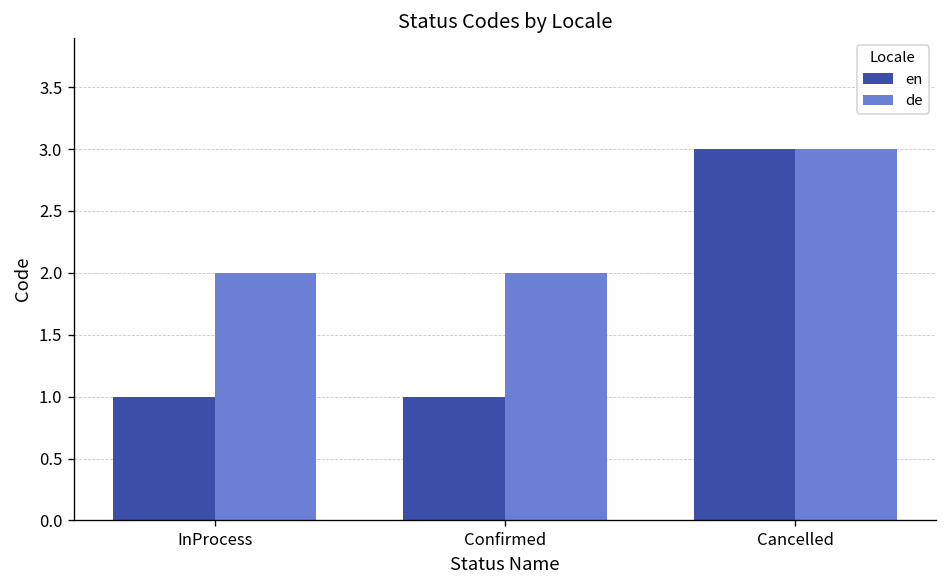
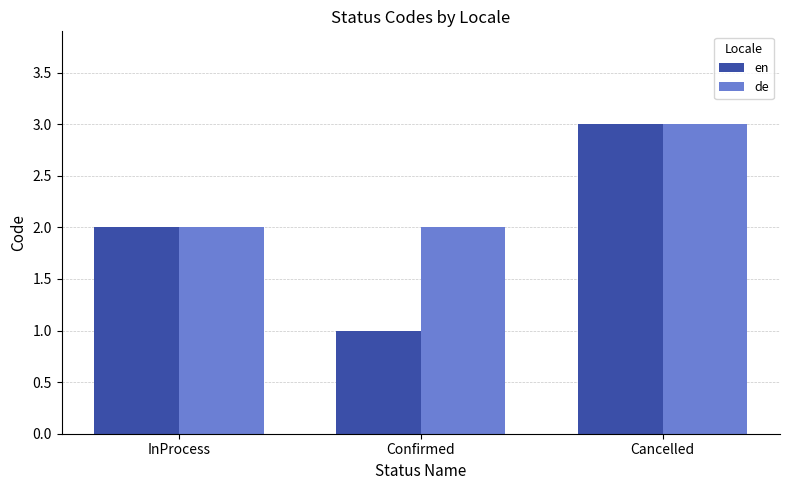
  {
    "en": {
-     "InProcess": 1,
+     "InProcess": 2,
      "Confirmed": 1,
      "Cancelled": 3
    },
    "de": {
      "InProcess": 2,
      "Confirmed": 2,
      "Cancelled": 3
    }
  }
